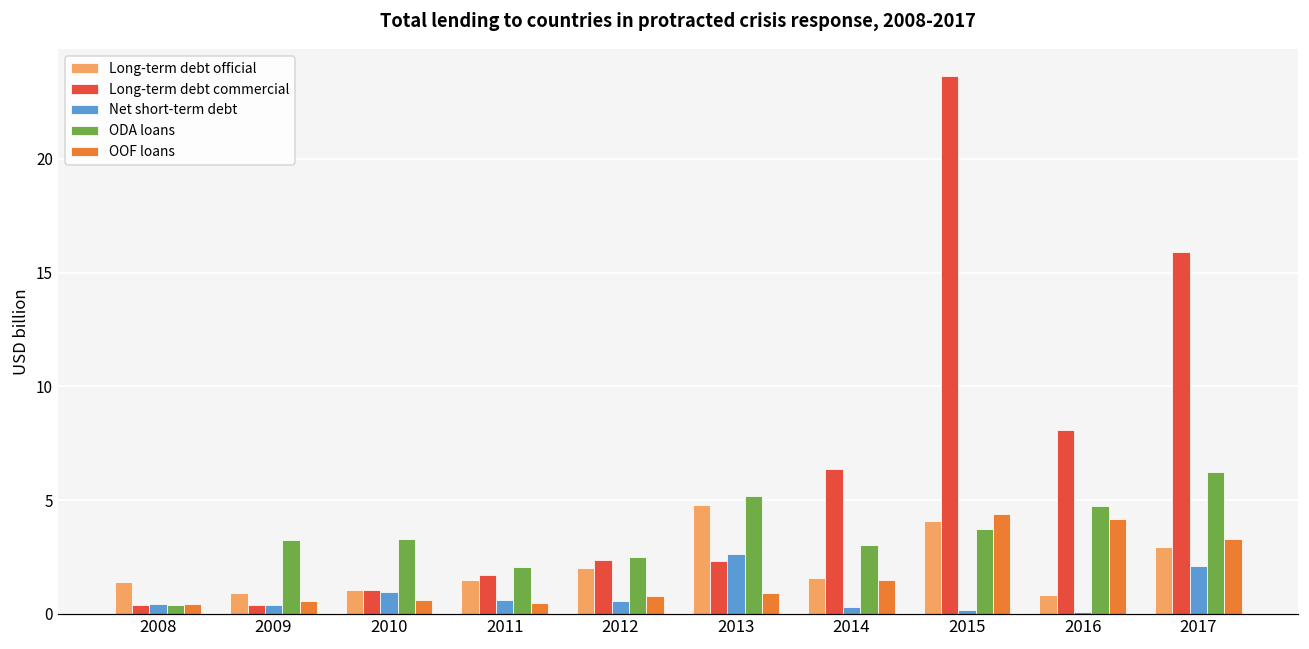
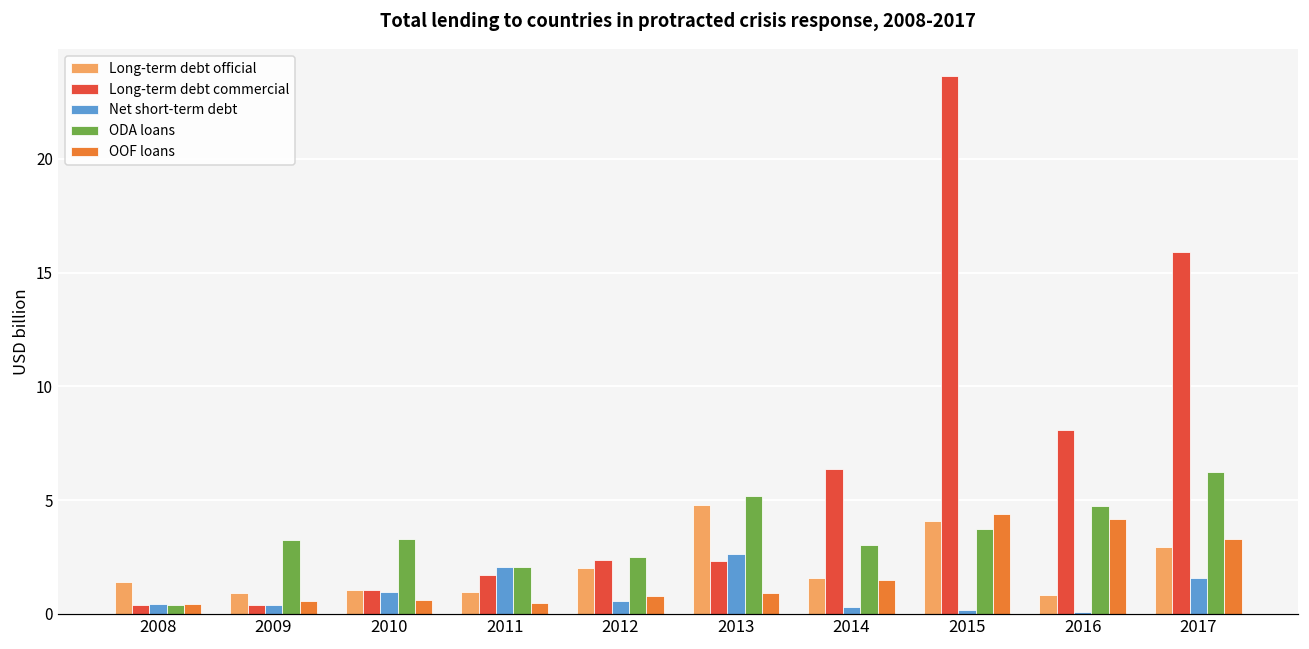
  {
    "Long-term debt official": {
      "2008": 1.4,
      "2009": 0.9,
      "2010": 1.0,
-     "2011": 1.5,
+     "2011": 1.0,
      "2012": 2.0,
      "2013": 4.8,
      "2014": 1.6,
      "2015": 4.1,
      "2016": 0.8,
      "2017": 2.9
    },
    "Net short-term debt": {
      "2008": 0.4,
      "2009": 0.4,
      "2010": 1.0,
-     "2011": 0.6,
+     "2011": 2.1,
      "2012": 0.6,
      "2013": 2.6,
      "2014": 0.3,
      "2015": 0.2,
-     "2017": 2.1
+     "2017": 1.6
    },
    "ODA loans": {
      "2008": 0.4,
      "2009": 3.3,
      "2010": 3.3,
      "2011": 2.1,
      "2012": 2.5,
      "2013": 5.2,
      "2014": 3.0,
      "2015": 3.7,
      "2016": 4.7,
      "2017": 6.3
    }
  }
